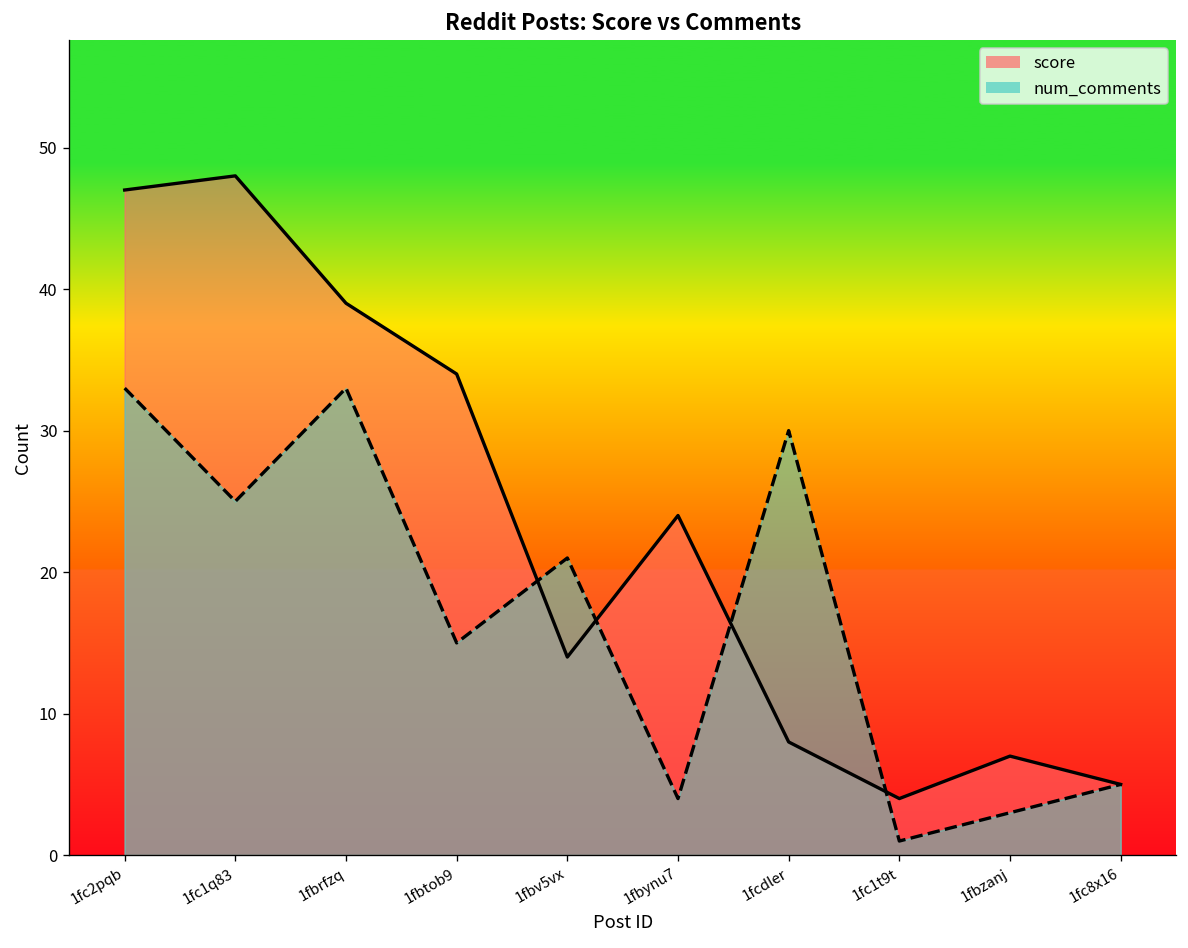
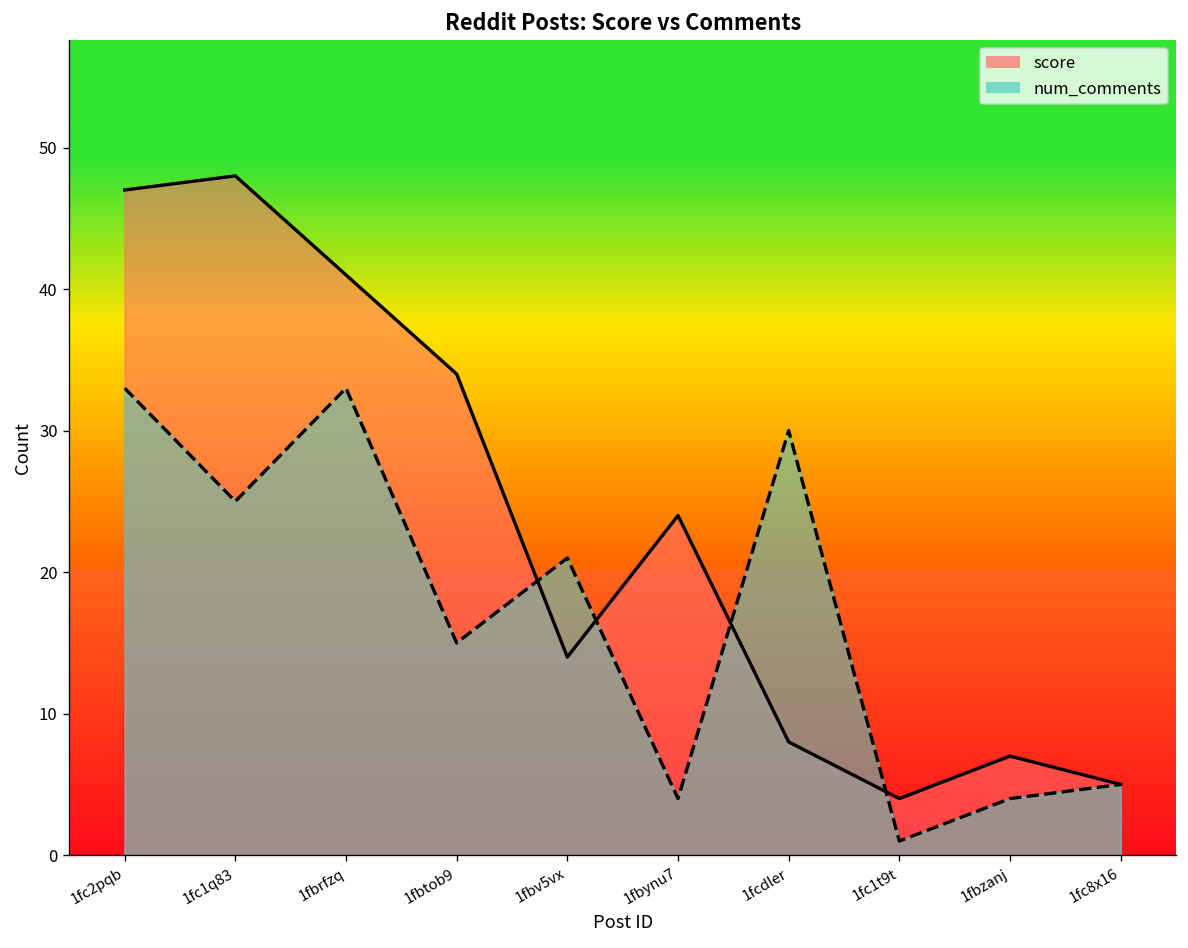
  {
    "score": {
      "1fc2pqb": 47,
      "1fc1q83": 48,
-     "1fbrfzq": 39,
+     "1fbrfzq": 41,
      "1fbtob9": 34,
      "1fbv5vx": 14,
      "1fbynu7": 24,
      "1fcdler": 8,
      "1fc1t9t": 4,
      "1fbzanj": 7
    },
    "num_comments": {
      "1fc2pqb": 33,
      "1fc1q83": 25,
      "1fbrfzq": 33,
      "1fbtob9": 15,
      "1fbv5vx": 21,
      "1fbynu7": 4,
      "1fcdler": 30,
      "1fc1t9t": 1,
-     "1fbzanj": 3
+     "1fbzanj": 4
    }
  }
